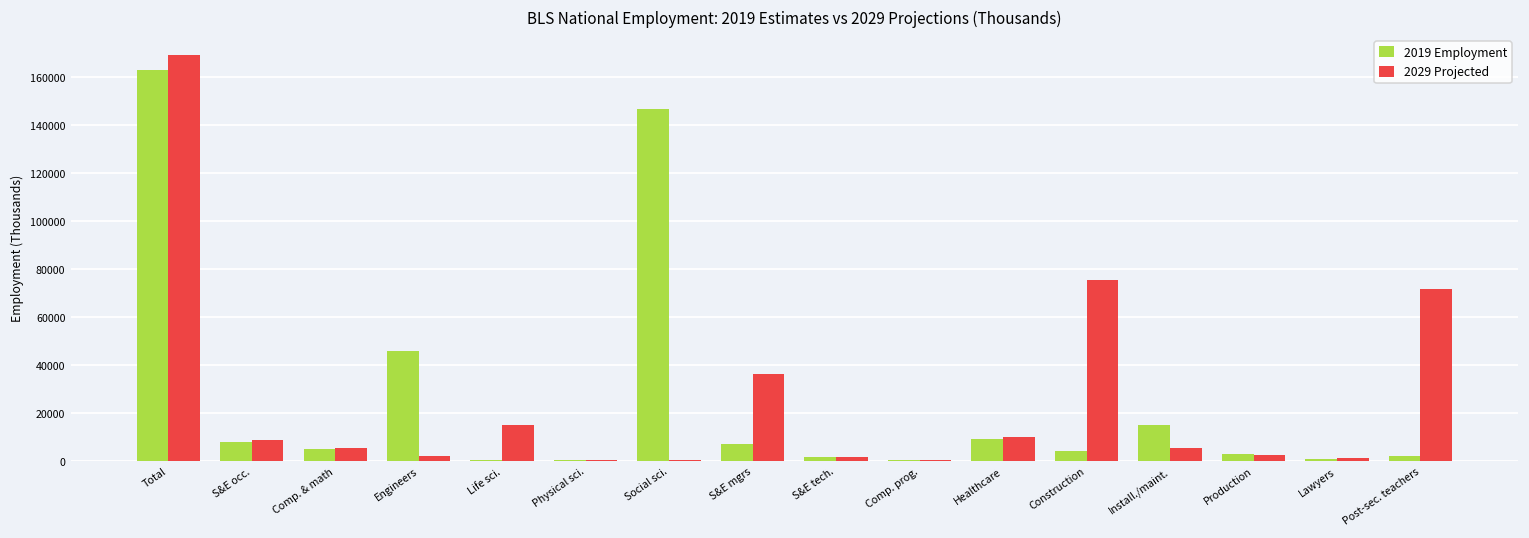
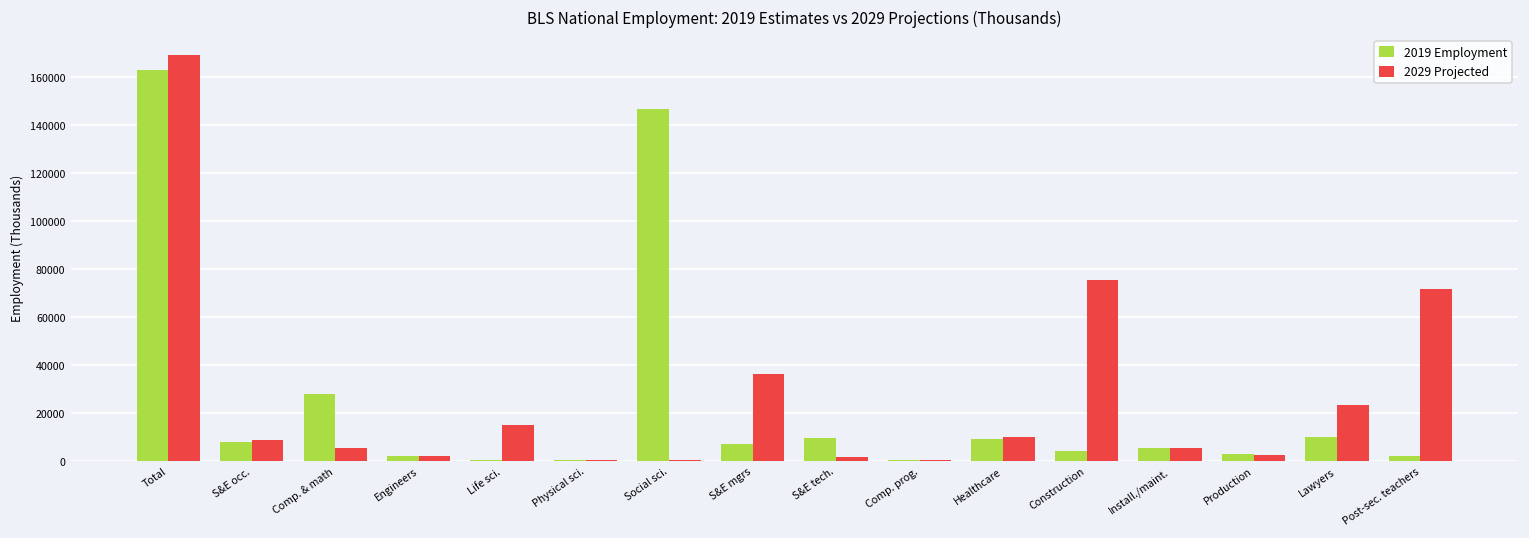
  {
    "2019 Employment": {
      "Total": 163000,
      "S&E occ.": 8000,
-     "Comp. & math": 5000,
-     "Engineers": 46000,
+     "Comp. & math": 28000,
+     "Engineers": 2000,
      "Social sci.": 146000,
      "S&E mgrs": 7000,
-     "S&E tech.": 1000,
+     "S&E tech.": 9000,
      "Healthcare": 9000,
      "Construction": 4000,
-     "Install./maint.": 15000,
+     "Install./maint.": 5000,
      "Production": 3000,
-     "Lawyers": 1000,
+     "Lawyers": 10000,
      "Post-sec. teachers": 2000
    },
    "2029 Projected": {
      "Total": 169000,
      "S&E occ.": 8000,
      "Comp. & math": 5000,
      "Engineers": 2000,
      "Life sci.": 15000,
      "S&E mgrs": 36000,
      "S&E tech.": 1000,
      "Healthcare": 10000,
      "Construction": 75000,
      "Install./maint.": 5000,
      "Production": 2000,
-     "Lawyers": 1000,
+     "Lawyers": 23000,
      "Post-sec. teachers": 72000
    }
  }
